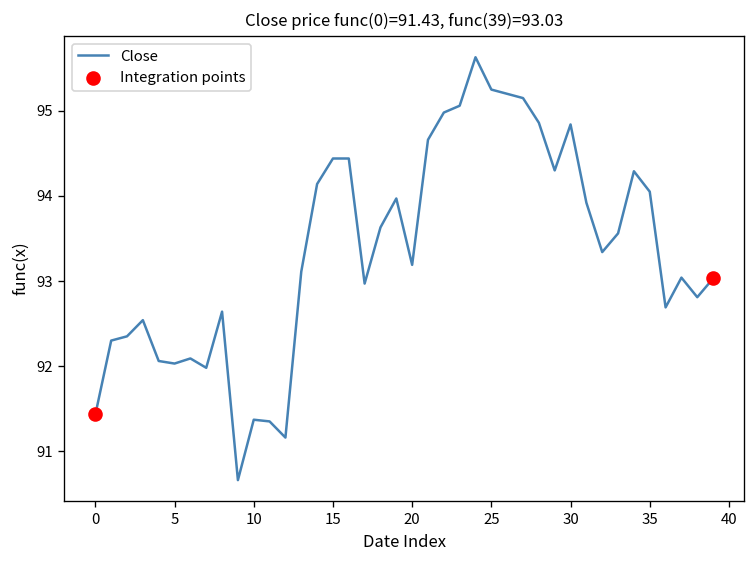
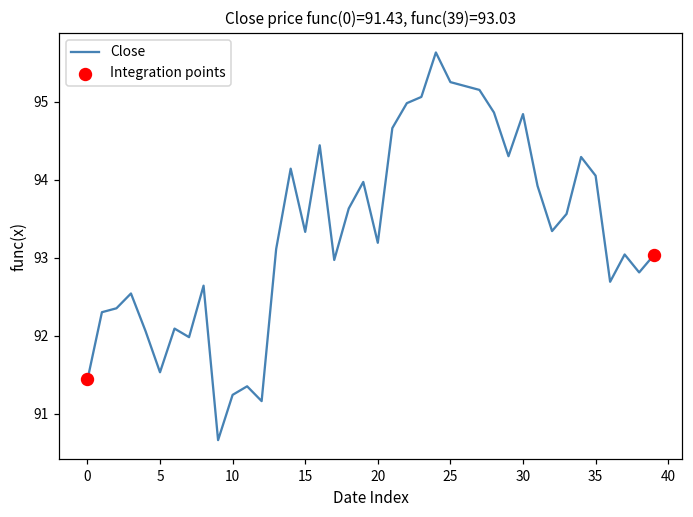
  {
    "Close": {
-     "5": 92.0,
-     "10": 91.4,
-     "15": 94.4,
+     "5": 91.5,
+     "10": 91.2,
+     "15": 93.3,
      "20": 93.2,
      "25": 95.3,
      "30": 94.8,
      "35": 94.1
    }
  }
